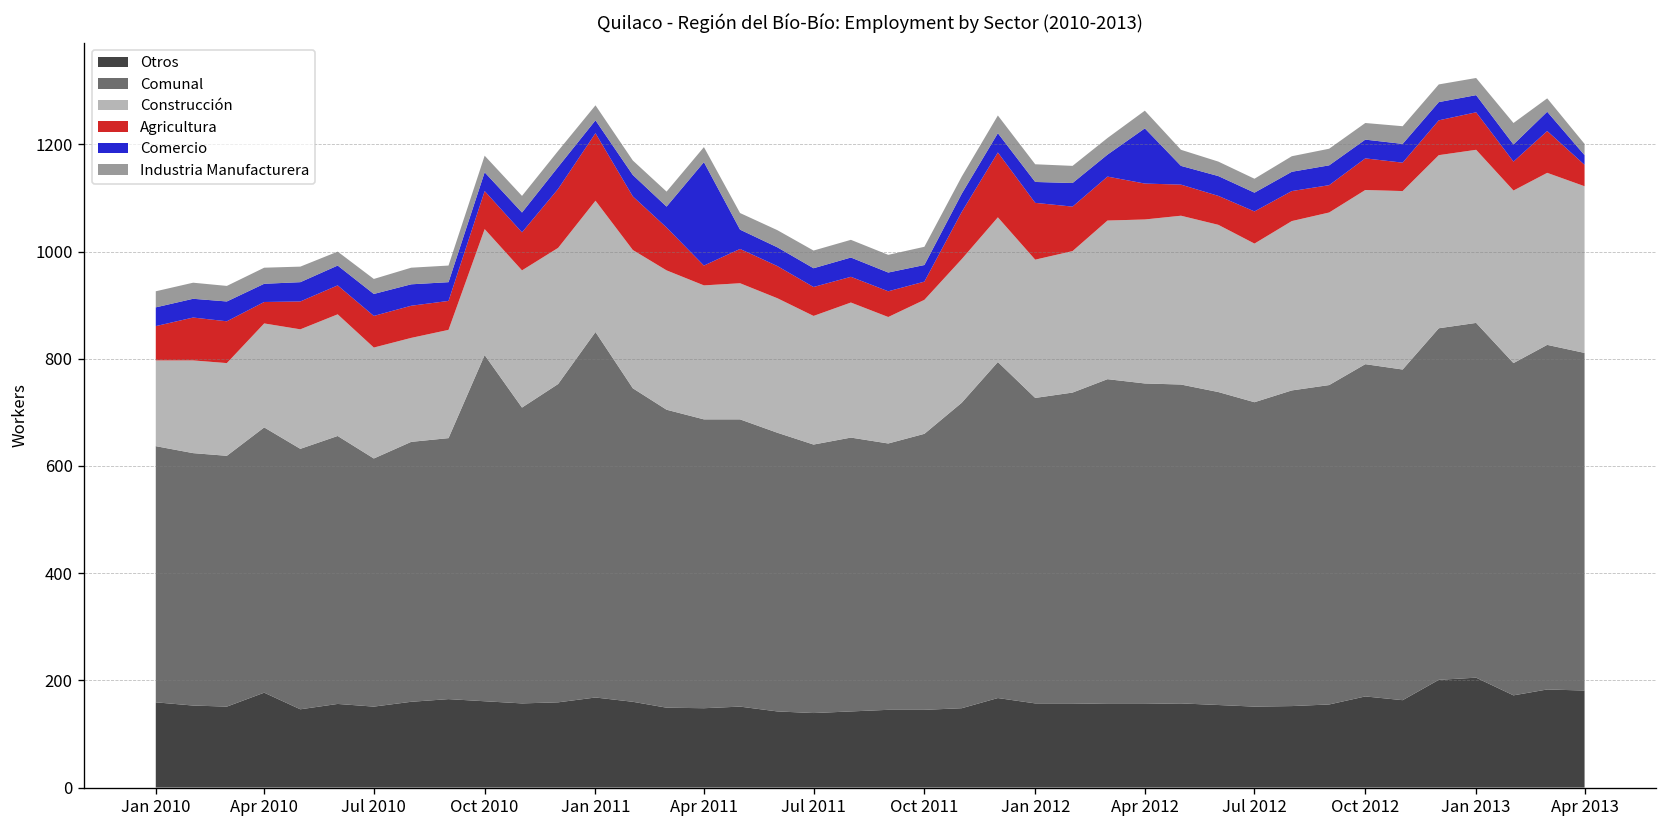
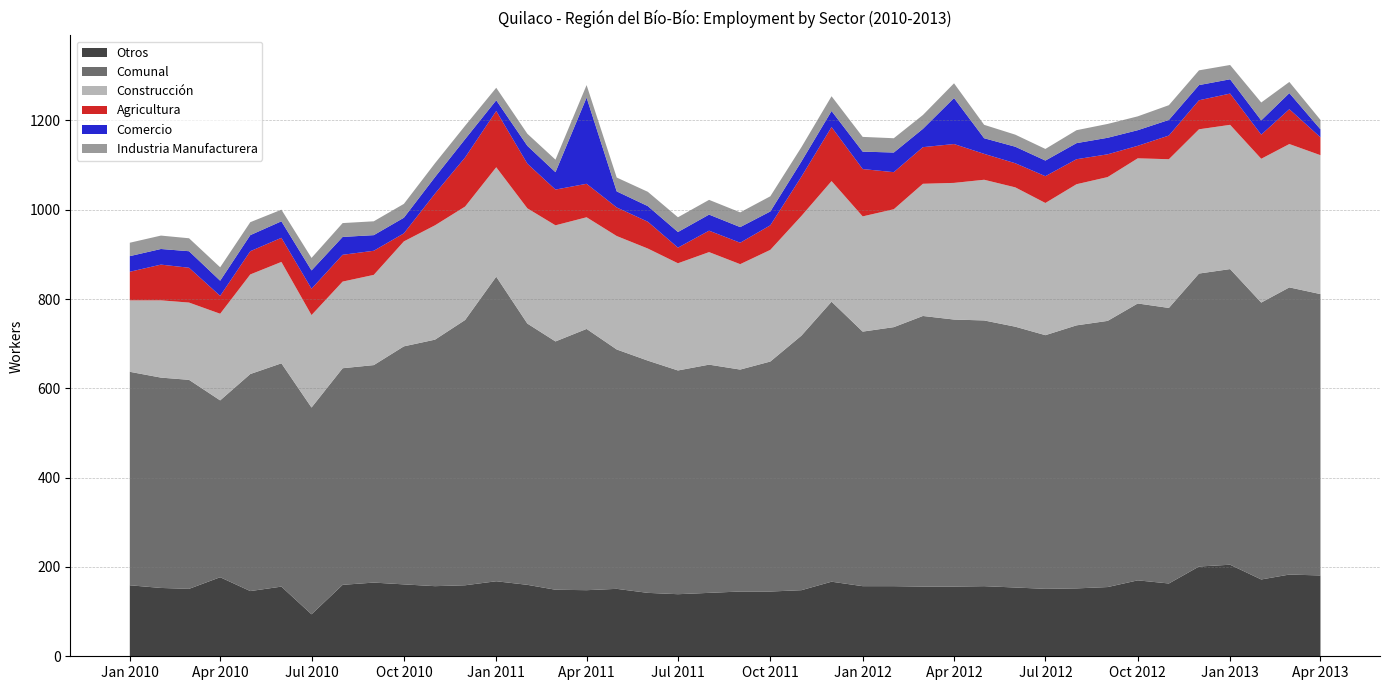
  {
    "Otros": {
      "Jan 2010": 160,
      "Apr 2010": 180,
-     "Jul 2010": 150,
+     "Jul 2010": 90,
      "Oct 2010": 160,
      "Jan 2011": 170,
      "Apr 2011": 150,
      "Jul 2011": 140,
      "Oct 2011": 150,
      "Jan 2012": 160,
      "Apr 2012": 160,
      "Jul 2012": 150,
      "Oct 2012": 170,
      "Jan 2013": 210,
      "Apr 2013": 180
    },
    "Comunal": {
      "Jan 2010": 480,
-     "Apr 2010": 500,
+     "Apr 2010": 400,
      "Jul 2010": 460,
-     "Oct 2010": 650,
+     "Oct 2010": 530,
      "Jan 2011": 680,
-     "Apr 2011": 540,
+     "Apr 2011": 590,
      "Jul 2011": 500,
      "Oct 2011": 520,
      "Jan 2012": 570,
      "Apr 2012": 600,
      "Jul 2012": 570,
      "Oct 2012": 620,
      "Jan 2013": 660,
      "Apr 2013": 630
    },
    "Agricultura": {
      "Jan 2010": 60,
      "Apr 2010": 40,
      "Jul 2010": 60,
-     "Oct 2010": 70,
+     "Oct 2010": 20,
      "Jan 2011": 130,
-     "Apr 2011": 40,
-     "Jul 2011": 50,
-     "Oct 2011": 30,
+     "Apr 2011": 80,
+     "Jul 2011": 40,
+     "Oct 2011": 60,
      "Jan 2012": 110,
-     "Apr 2012": 70,
+     "Apr 2012": 90,
      "Jul 2012": 60,
-     "Oct 2012": 60,
+     "Oct 2012": 30,
      "Jan 2013": 70,
      "Apr 2013": 40
    },
    "Comercio": {
      "Jan 2010": 40,
      "Apr 2010": 30,
      "Jul 2010": 40,
      "Oct 2010": 40,
      "Jan 2011": 20,
      "Apr 2011": 190,
      "Jul 2011": 40,
      "Oct 2011": 30,
      "Jan 2012": 40,
      "Apr 2012": 100,
      "Jul 2012": 40,
      "Oct 2012": 40,
      "Jan 2013": 30,
      "Apr 2013": 20
    }
  }
